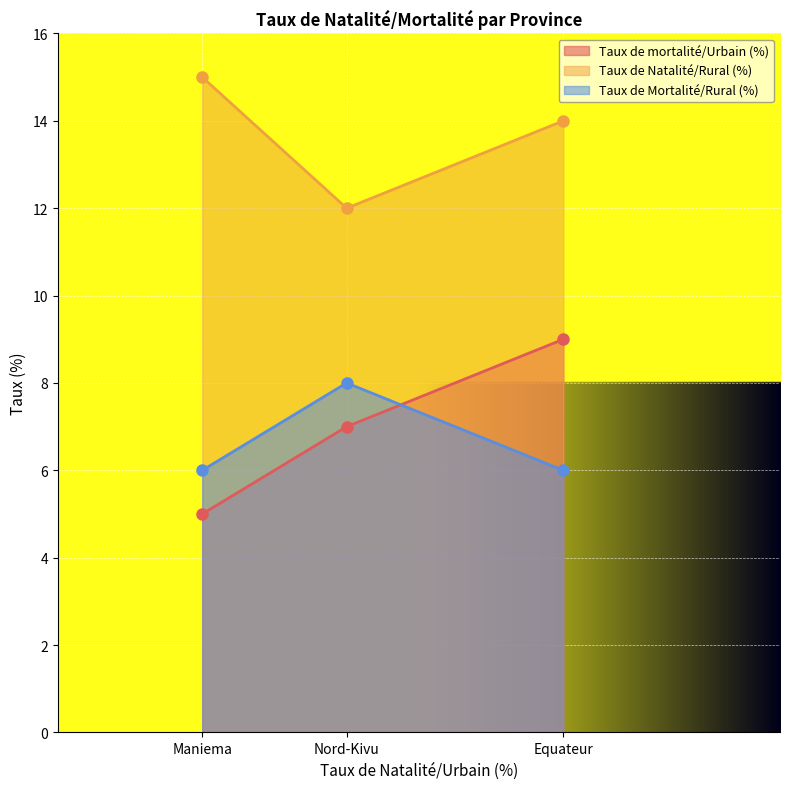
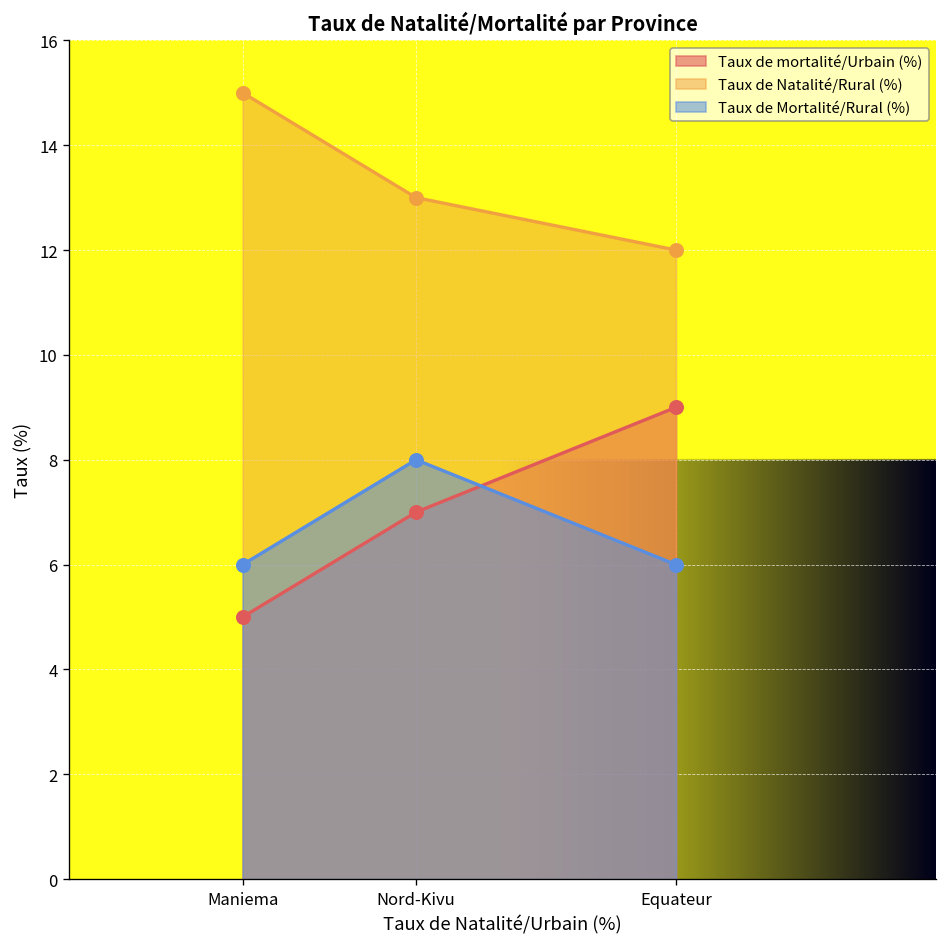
  {
    "Taux de mortalité/Urbain (%)": {
      "Maniema": 5,
      "Nord-Kivu": 7,
      "Equateur": 9
    },
    "Taux de Natalité/Rural (%)": {
      "Maniema": 15,
-     "Nord-Kivu": 12,
-     "Equateur": 14
+     "Nord-Kivu": 13,
+     "Equateur": 12
    },
    "Taux de Mortalité/Rural (%)": {
      "Maniema": 6,
      "Nord-Kivu": 8,
      "Equateur": 6
    }
  }
